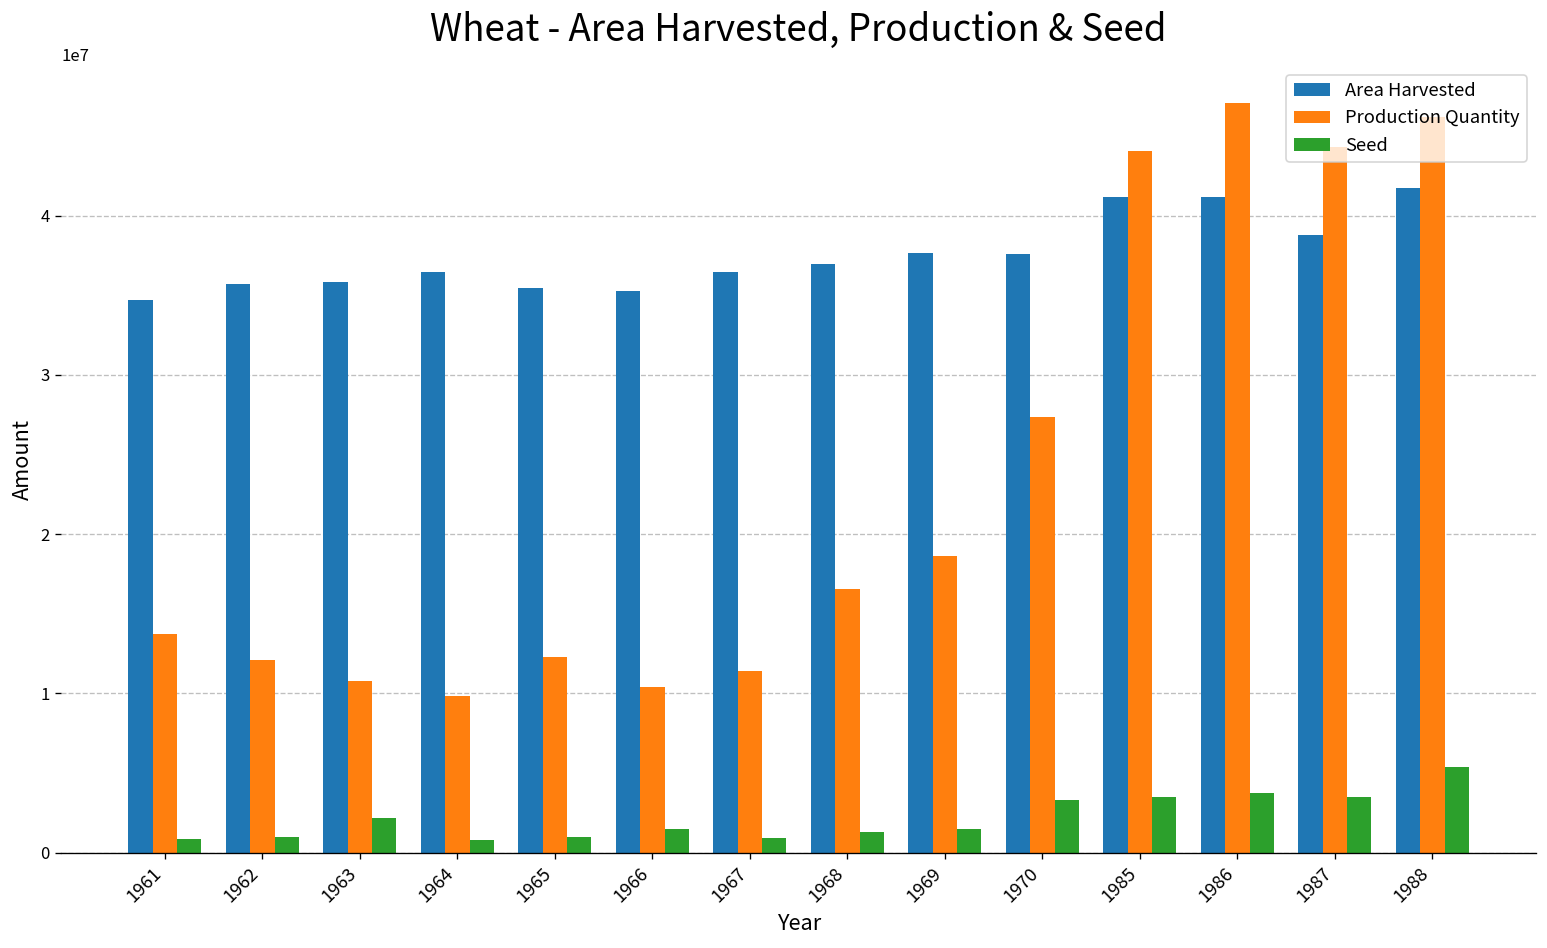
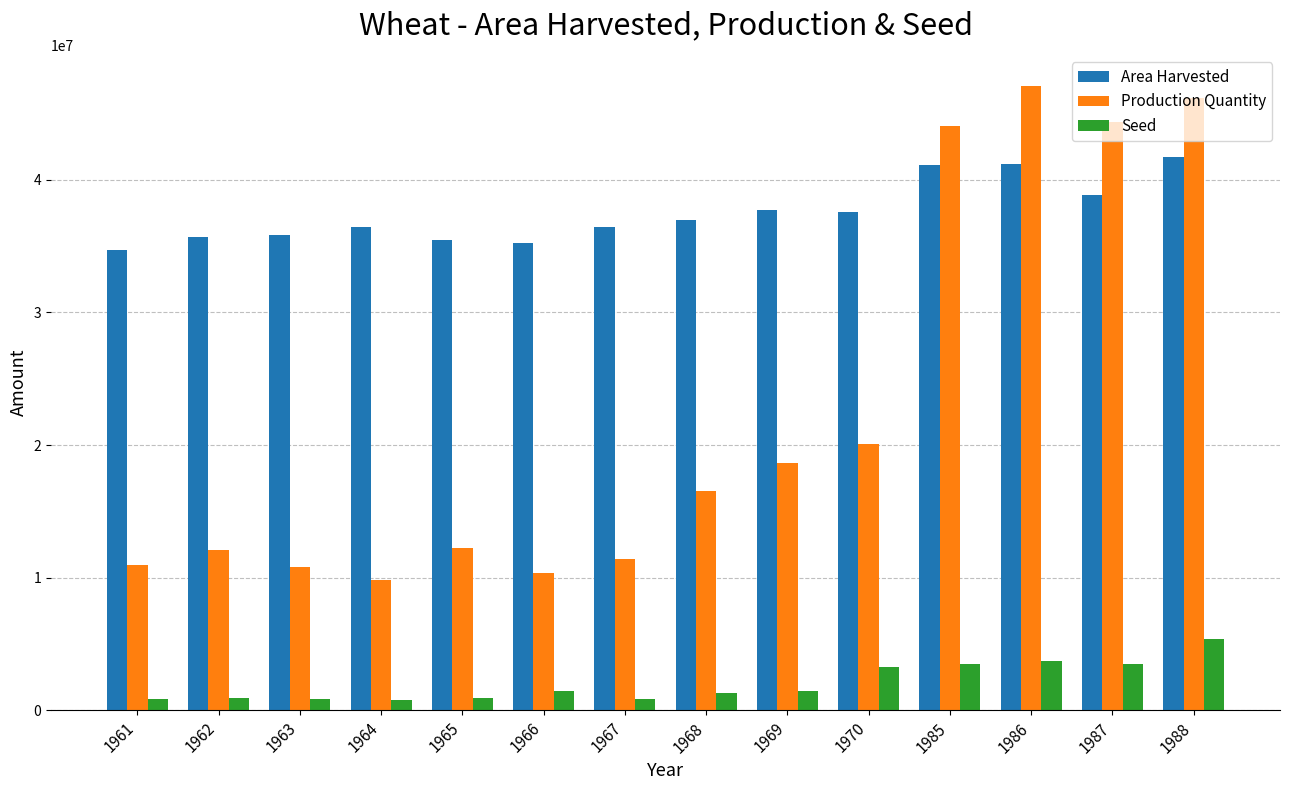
  {
    "Area Harvested": {
      "1961": 34700000,
      "1962": 35700000,
      "1963": 35800000,
      "1964": 36500000,
      "1965": 35500000,
      "1966": 35300000,
      "1967": 36400000,
      "1968": 37000000,
      "1969": 37700000,
      "1970": 37600000,
      "1985": 41100000,
      "1986": 41200000,
      "1987": 38800000,
      "1988": 41700000
    },
    "Production Quantity": {
-     "1961": 13700000,
+     "1961": 11000000,
      "1962": 12100000,
      "1963": 10800000,
      "1964": 9900000,
      "1965": 12300000,
      "1966": 10400000,
      "1967": 11400000,
      "1968": 16500000,
      "1969": 18700000,
-     "1970": 27300000,
+     "1970": 20100000,
      "1985": 44100000,
      "1986": 47100000
    },
    "Seed": {
      "1961": 900000,
      "1962": 1000000,
-     "1963": 2200000,
+     "1963": 900000,
      "1964": 800000,
      "1965": 1000000,
      "1966": 1500000,
      "1967": 900000,
      "1968": 1300000,
      "1969": 1500000,
      "1970": 3300000,
      "1985": 3500000,
      "1986": 3700000,
      "1987": 3500000,
      "1988": 5400000
    }
  }
